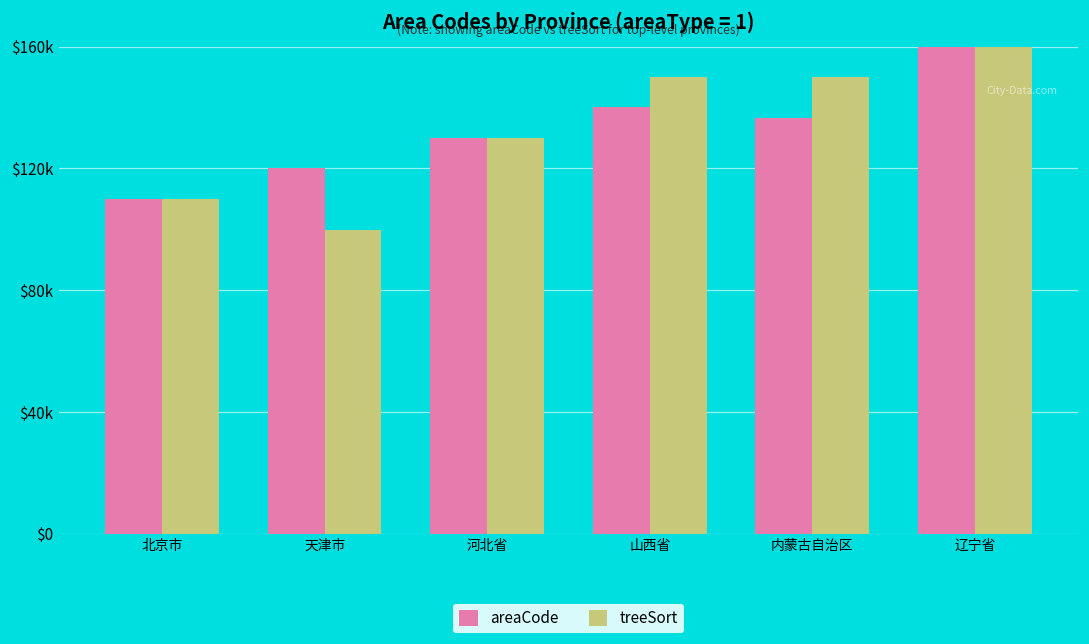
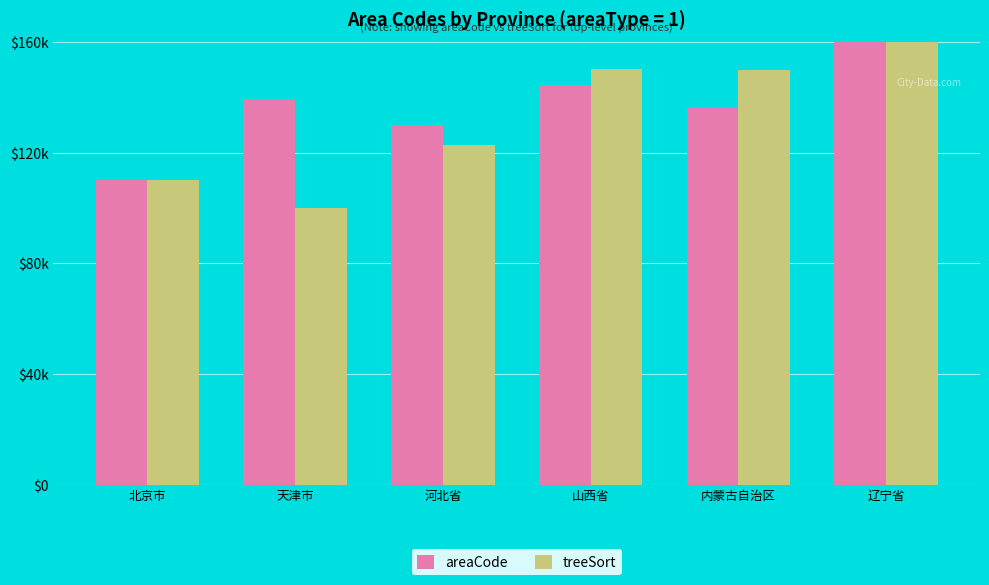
  {
    "areaCode": {
      "北京市": "$110000",
-     "天津市": "$120000",
+     "天津市": "$139000",
      "河北省": "$130000",
-     "山西省": "$140000",
+     "山西省": "$145000",
      "内蒙古自治区": "$137000"
    },
    "treeSort": {
      "北京市": "$110000",
      "天津市": "$100000",
-     "河北省": "$130000",
+     "河北省": "$123000",
      "山西省": "$150000",
      "内蒙古自治区": "$150000"
    }
  }
